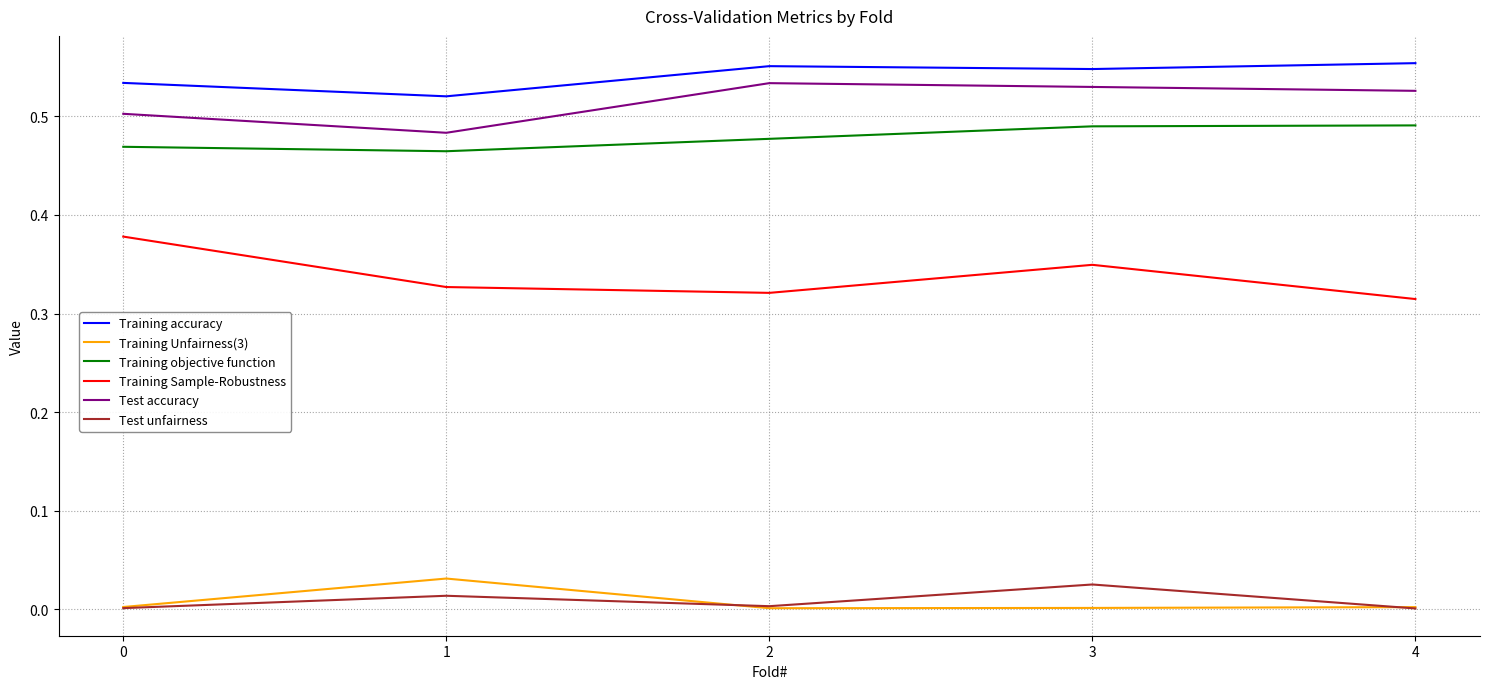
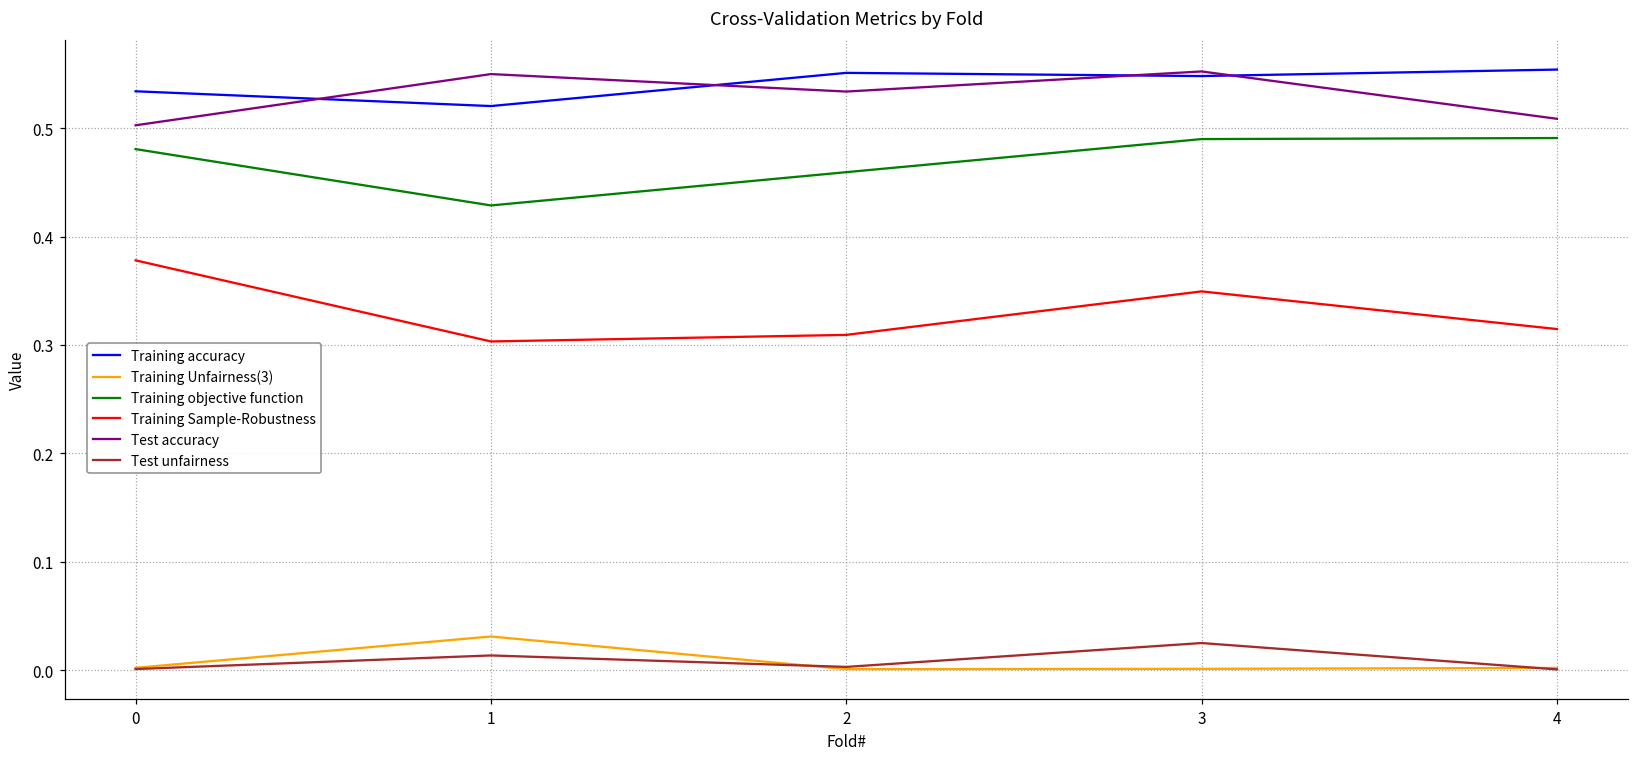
  {
    "Training accuracy": {
      "0": 0.53,
      "1": 0.52,
      "2": 0.55,
      "3": 0.55,
      "4": 0.55
    },
    "Training Unfairness(3)": {
      "1": 0.03,
      "3": 0.00
    },
    "Training objective function": {
-     "0": 0.47,
-     "1": 0.46,
-     "2": 0.48,
+     "0": 0.48,
+     "1": 0.43,
+     "2": 0.46,
      "3": 0.49,
      "4": 0.49
    },
    "Training Sample-Robustness": {
      "0": 0.38,
-     "1": 0.33,
-     "2": 0.32,
+     "1": 0.30,
+     "2": 0.31,
      "3": 0.35,
      "4": 0.31
    },
    "Test accuracy": {
      "0": 0.50,
-     "1": 0.48,
+     "1": 0.55,
      "2": 0.53,
-     "3": 0.53,
-     "4": 0.53
+     "3": 0.55,
+     "4": 0.51
    },
    "Test unfairness": {
      "1": 0.01,
      "3": 0.03
    }
  }
